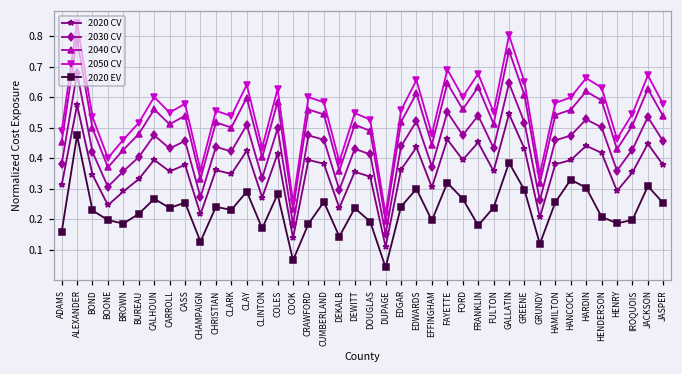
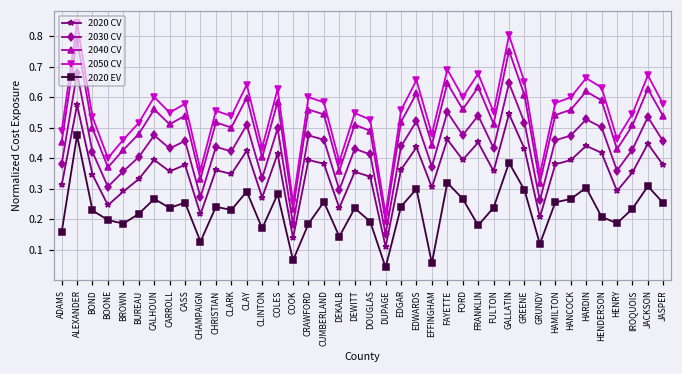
  {
    "2020 EV": {
      "ADAMS": 0.16,
      "ALEXANDER": 0.48,
      "BOND": 0.23,
      "BOONE": 0.20,
      "BROWN": 0.19,
      "BUREAU": 0.22,
      "CALHOUN": 0.27,
      "CARROLL": 0.24,
      "CASS": 0.25,
      "CHAMPAIGN": 0.13,
      "CHRISTIAN": 0.24,
      "CLARK": 0.23,
      "CLAY": 0.29,
      "CLINTON": 0.17,
      "COLES": 0.28,
      "COOK": 0.07,
      "CRAWFORD": 0.19,
      "CUMBERLAND": 0.26,
      "DEKALB": 0.14,
      "DEWITT": 0.24,
      "DOUGLAS": 0.19,
      "DUPAGE": 0.04,
      "EDGAR": 0.24,
      "EDWARDS": 0.30,
-     "EFFINGHAM": 0.20,
+     "EFFINGHAM": 0.06,
      "FAYETTE": 0.32,
      "FORD": 0.27,
      "FRANKLIN": 0.18,
      "FULTON": 0.24,
      "GALLATIN": 0.39,
      "GREENE": 0.30,
      "GRUNDY": 0.12,
      "HAMILTON": 0.26,
-     "HANCOCK": 0.33,
+     "HANCOCK": 0.27,
      "HARDIN": 0.30,
      "HENDERSON": 0.21,
      "HENRY": 0.19,
-     "IROQUOIS": 0.20,
+     "IROQUOIS": 0.24,
      "JACKSON": 0.31,
      "JASPER": 0.25
    }
  }
